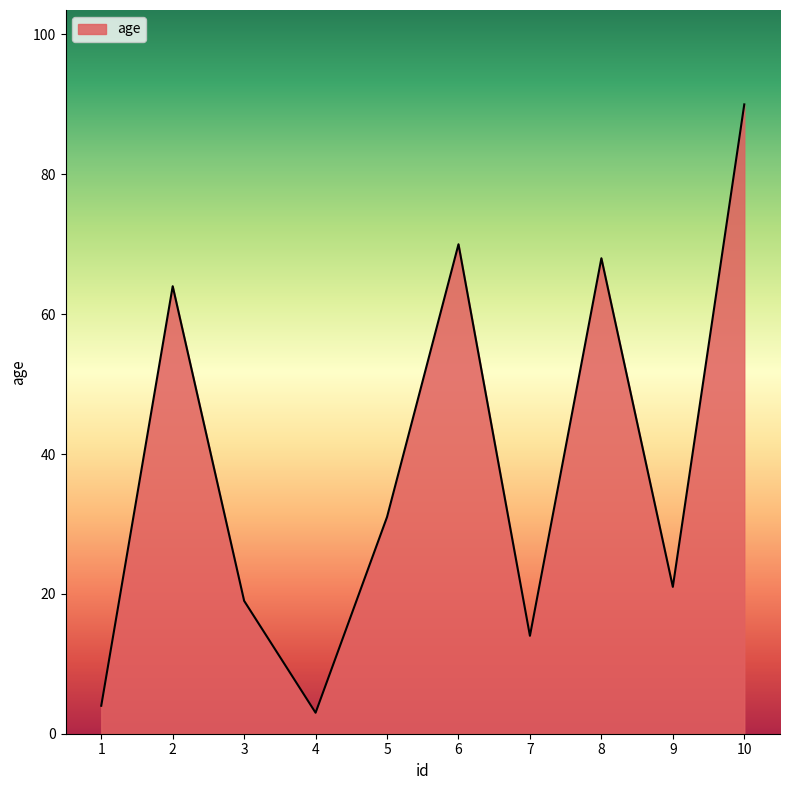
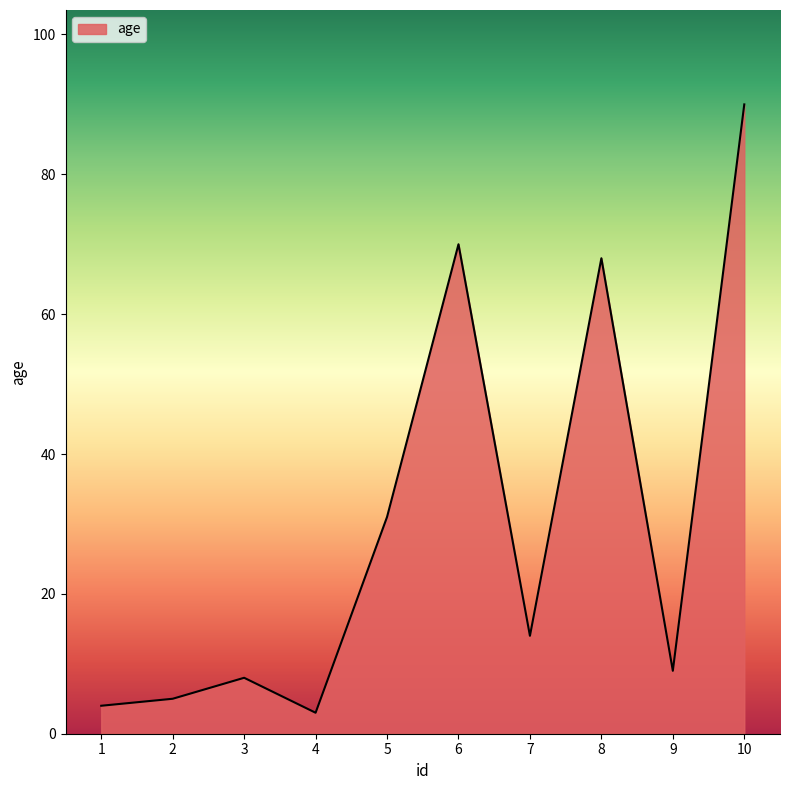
  {
    "1": 4,
-   "2": 64,
-   "3": 19,
+   "2": 5,
+   "3": 8,
    "4": 3,
    "5": 31,
    "6": 70,
    "7": 14,
    "8": 68,
-   "9": 21,
+   "9": 9,
    "10": 90
  }
